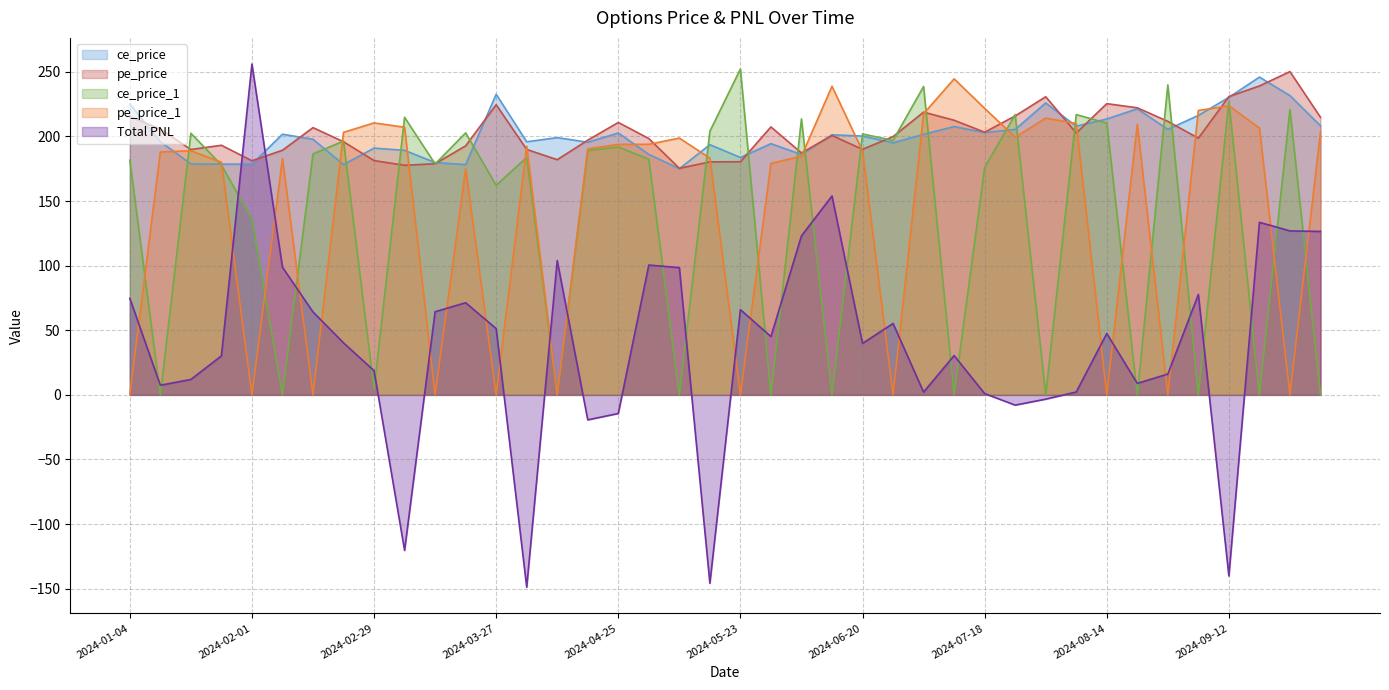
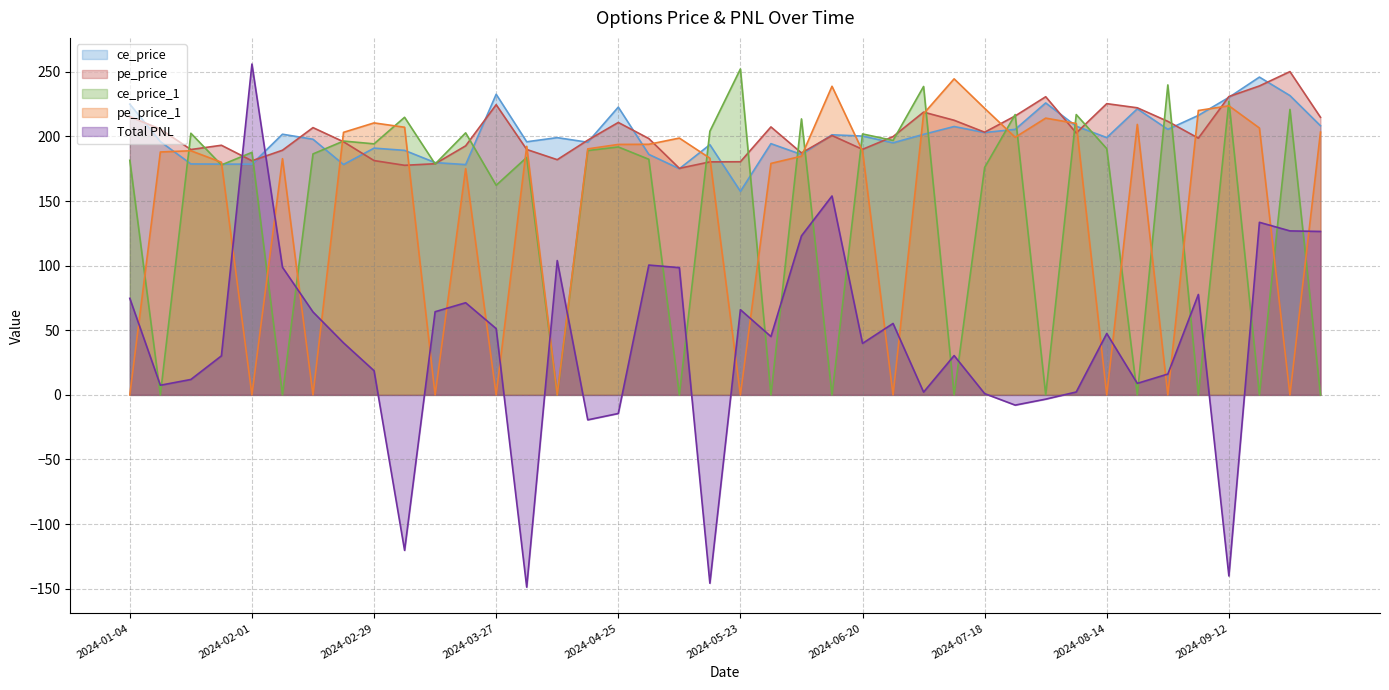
  {
    "ce_price": {
      "2024-02-01": 179,
      "2024-02-29": 191,
      "2024-03-27": 233,
-     "2024-04-25": 203,
-     "2024-05-23": 184,
-     "2024-08-14": 214
+     "2024-04-25": 223,
+     "2024-05-23": 158,
+     "2024-08-14": 199
    },
    "ce_price_1": {
      "2024-01-04": 182,
-     "2024-02-01": 136,
-     "2024-02-29": 5,
+     "2024-02-01": 188,
+     "2024-02-29": 194,
      "2024-03-27": 162,
      "2024-05-23": 252,
      "2024-07-18": 176,
-     "2024-08-14": 210,
+     "2024-08-14": 191,
      "2024-09-12": 227
    }
  }
